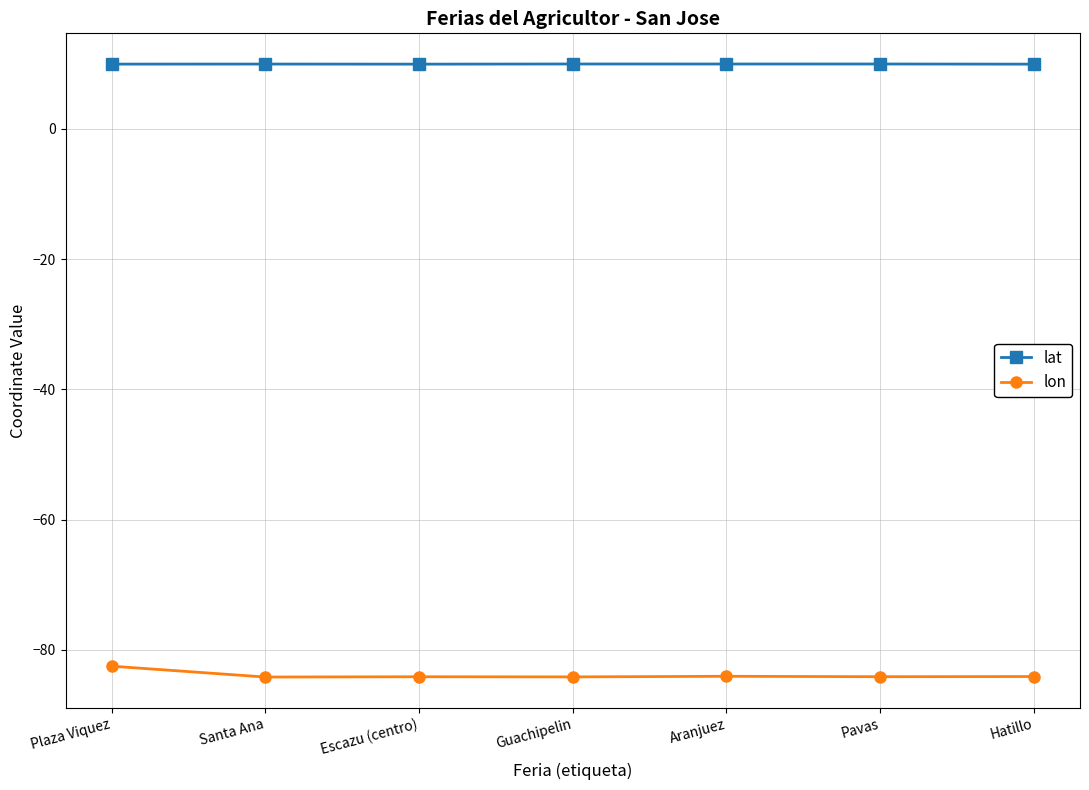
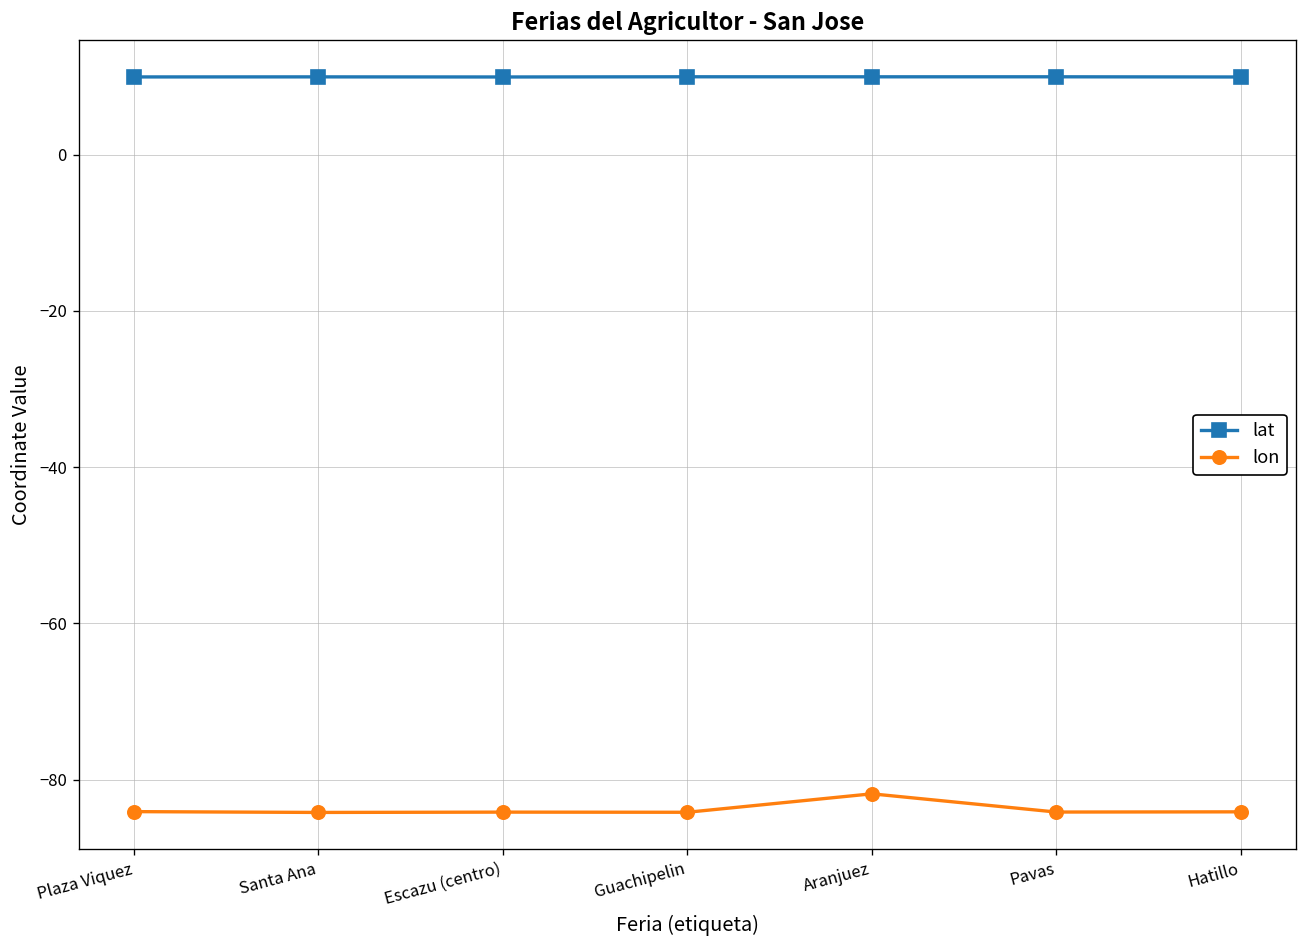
  {
    "lat": {
      "Plaza Viquez": 10,
      "Santa Ana": 10,
      "Escazu (centro)": 10,
      "Guachipelin": 10,
      "Aranjuez": 10,
      "Pavas": 10,
      "Hatillo": 10
    },
    "lon": {
-     "Plaza Viquez": -83,
+     "Plaza Viquez": -84,
      "Santa Ana": -84,
      "Escazu (centro)": -84,
      "Guachipelin": -84,
-     "Aranjuez": -84,
+     "Aranjuez": -82,
      "Pavas": -84,
      "Hatillo": -84
    }
  }
